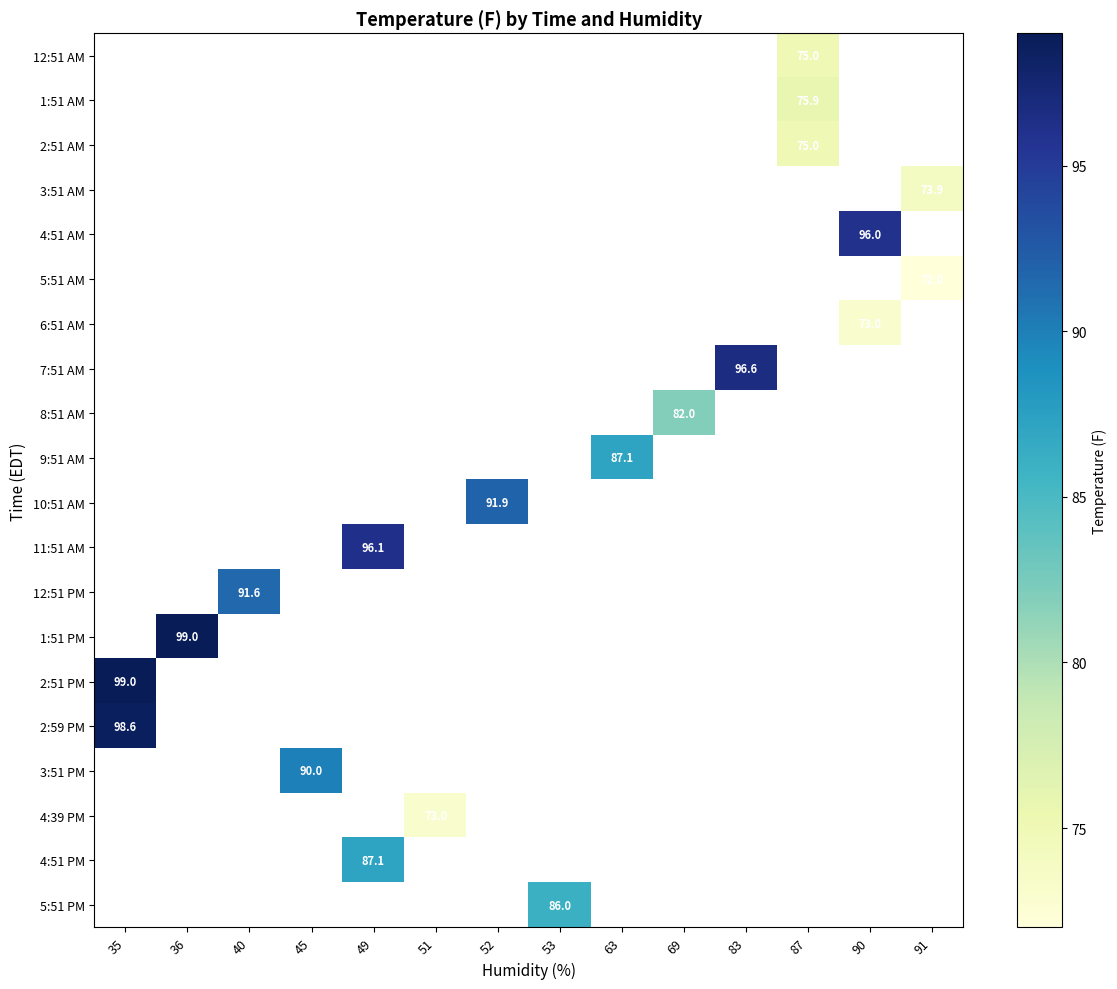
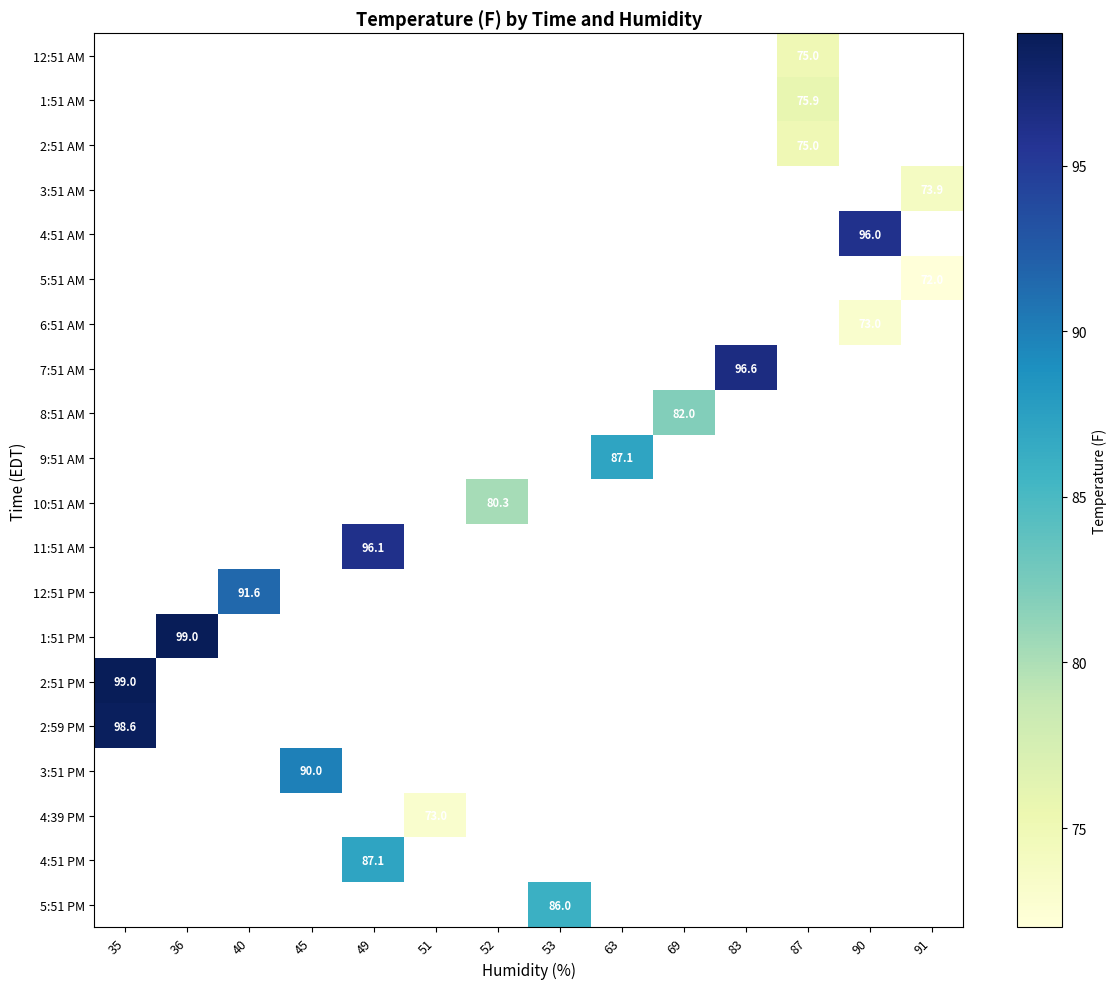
  {
    "12:51 AM": {
      "87": 75.0
    },
    "1:51 AM": {
      "87": 75.9
    },
    "2:51 AM": {
      "87": 75.0
    },
    "3:51 AM": {
      "91": 73.9
    },
    "4:51 AM": {
      "90": 96.0
    },
    "6:51 AM": {
      "90": 73.0
    },
    "7:51 AM": {
      "83": 96.6
    },
    "8:51 AM": {
      "69": 82.0
    },
    "9:51 AM": {
      "63": 87.1
    },
    "10:51 AM": {
-     "52": 91.9
+     "52": 80.3
    },
    "11:51 AM": {
      "49": 96.1
    },
    "12:51 PM": {
      "40": 91.6
    },
    "1:51 PM": {
      "36": 99.0
    },
    "2:51 PM": {
      "35": 99.0
    },
    "2:59 PM": {
      "35": 98.6
    },
    "3:51 PM": {
      "45": 90.0
    },
    "4:39 PM": {
      "51": 73.0
    },
    "4:51 PM": {
      "49": 87.1
    },
    "5:51 PM": {
      "53": 86.0
    }
  }
